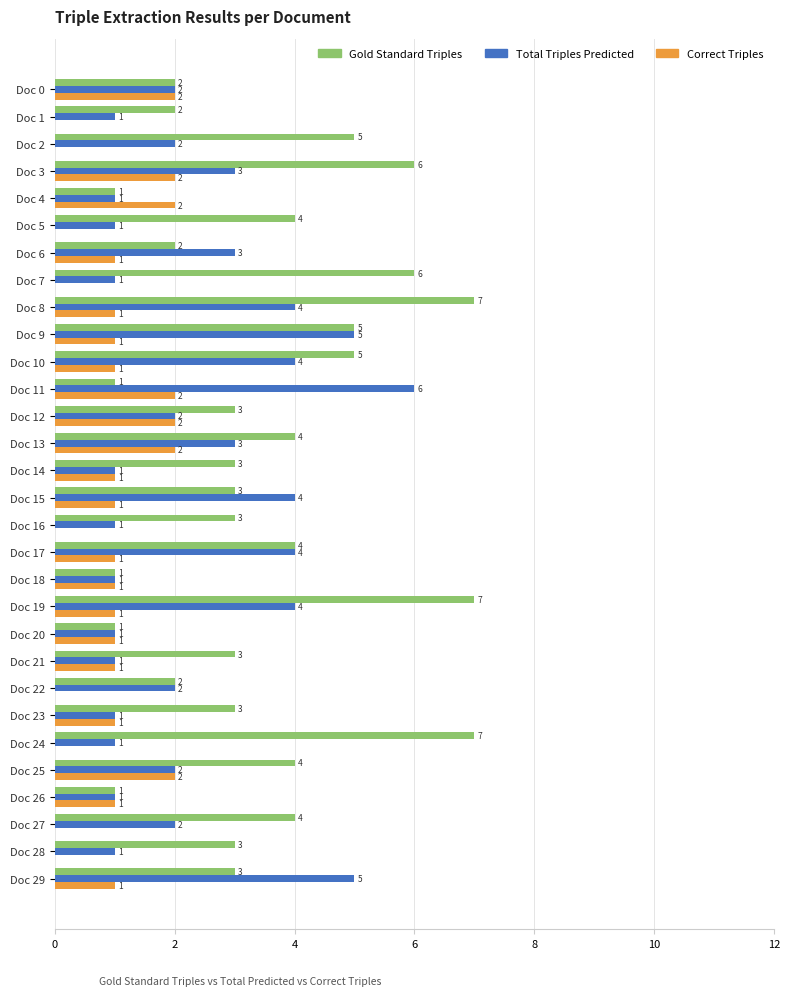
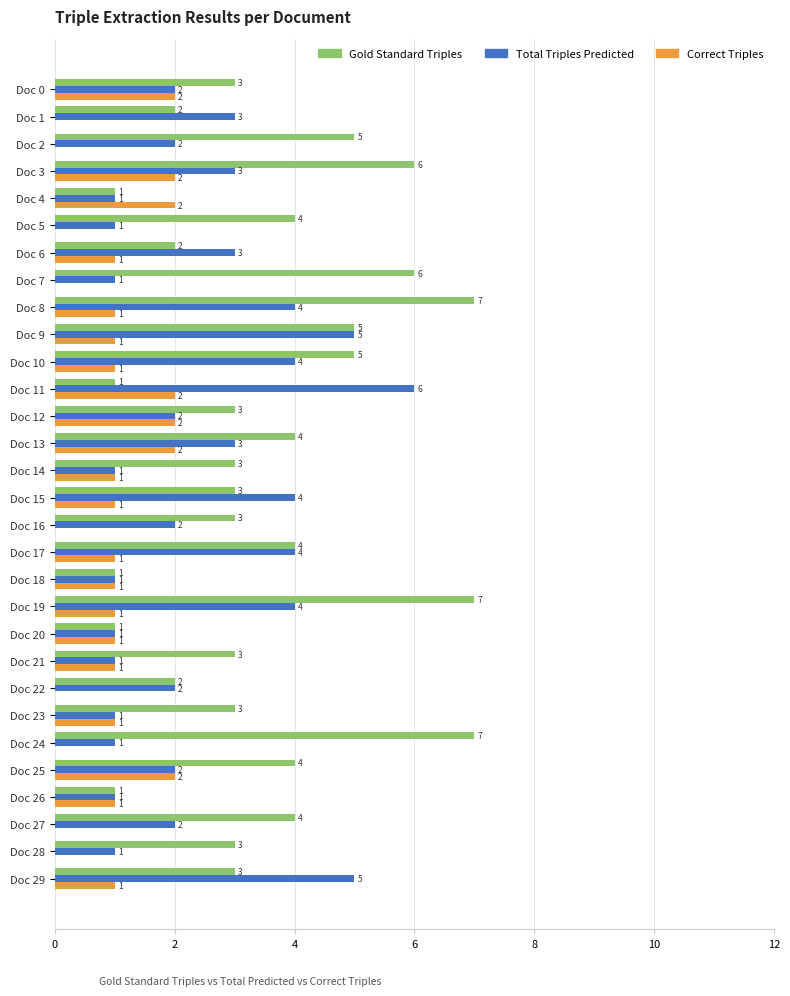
  {
    "Gold Standard Triples": {
-     "Doc 0": 2,
+     "Doc 0": 3,
      "Doc 1": 2,
      "Doc 2": 5,
      "Doc 3": 6,
      "Doc 5": 4,
      "Doc 6": 2,
      "Doc 7": 6,
      "Doc 8": 7,
      "Doc 10": 5,
      "Doc 11": 1,
      "Doc 12": 3,
      "Doc 13": 4,
      "Doc 14": 3,
      "Doc 15": 3,
      "Doc 16": 3,
      "Doc 19": 7,
      "Doc 21": 3,
      "Doc 23": 3,
      "Doc 24": 7,
      "Doc 25": 4,
      "Doc 27": 4,
      "Doc 28": 3,
      "Doc 29": 3
    },
    "Total Triples Predicted": {
-     "Doc 1": 1,
+     "Doc 1": 3,
      "Doc 2": 2,
      "Doc 3": 3,
      "Doc 5": 1,
      "Doc 6": 3,
      "Doc 7": 1,
      "Doc 8": 4,
      "Doc 10": 4,
      "Doc 11": 6,
      "Doc 13": 3,
      "Doc 15": 4,
-     "Doc 16": 1,
+     "Doc 16": 2,
      "Doc 19": 4,
      "Doc 24": 1,
      "Doc 27": 2,
      "Doc 28": 1,
      "Doc 29": 5
    },
    "Correct Triples": {
      "Doc 3": 2,
      "Doc 4": 2,
      "Doc 6": 1,
      "Doc 8": 1,
      "Doc 9": 1,
      "Doc 10": 1,
      "Doc 11": 2,
      "Doc 13": 2,
      "Doc 15": 1,
      "Doc 17": 1,
      "Doc 19": 1,
      "Doc 29": 1
    }
  }
